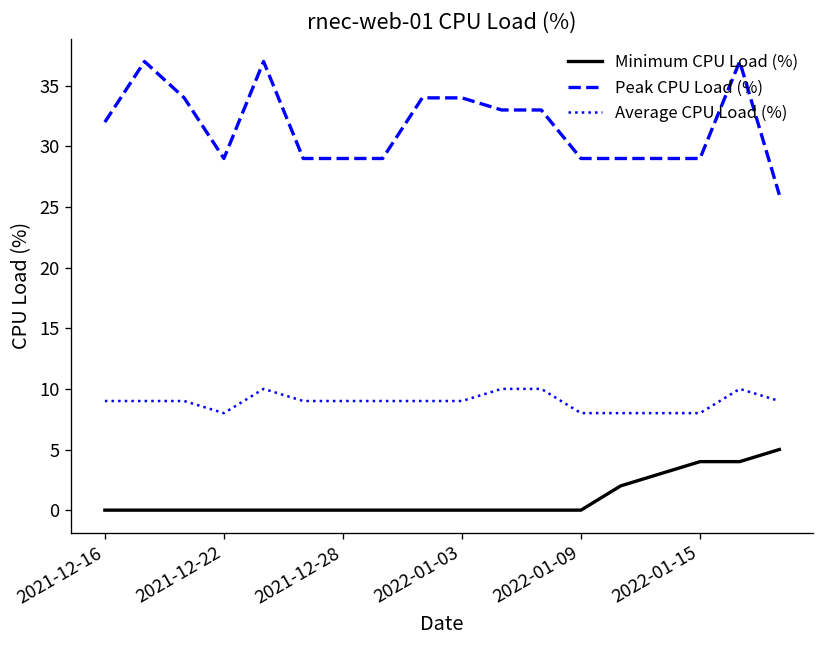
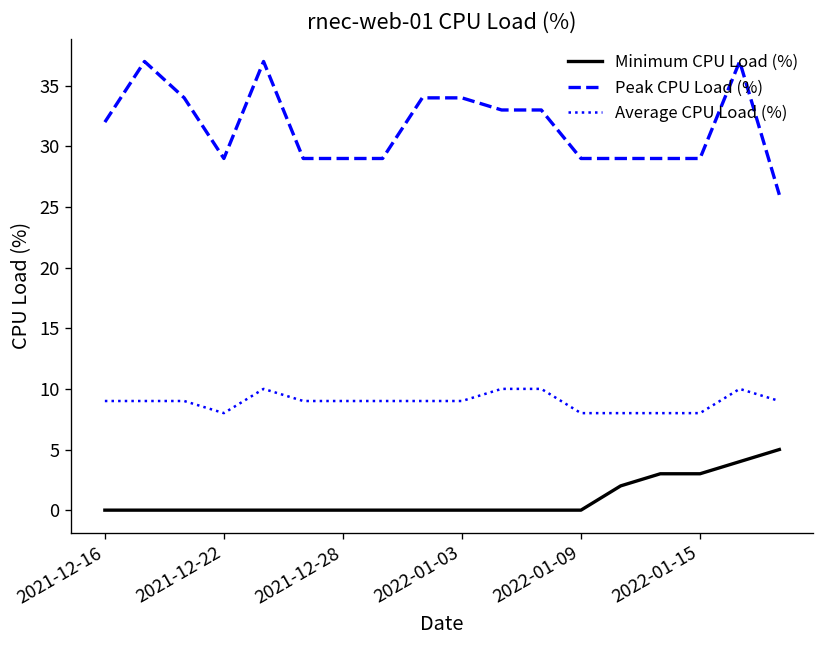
  {
    "Minimum CPU Load (%)": {
      "2021-12-16": 0,
      "2021-12-22": 0,
      "2021-12-28": 0,
      "2022-01-03": 0,
      "2022-01-09": 0,
-     "2022-01-15": 4
+     "2022-01-15": 3
    }
  }
